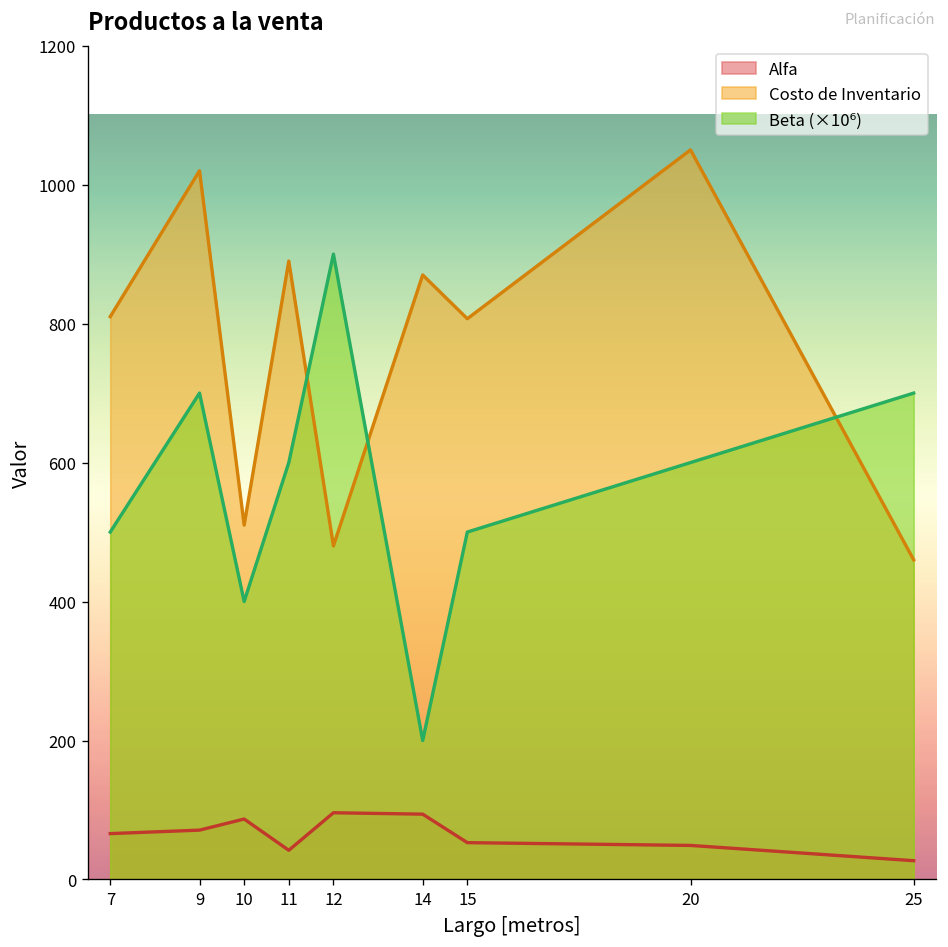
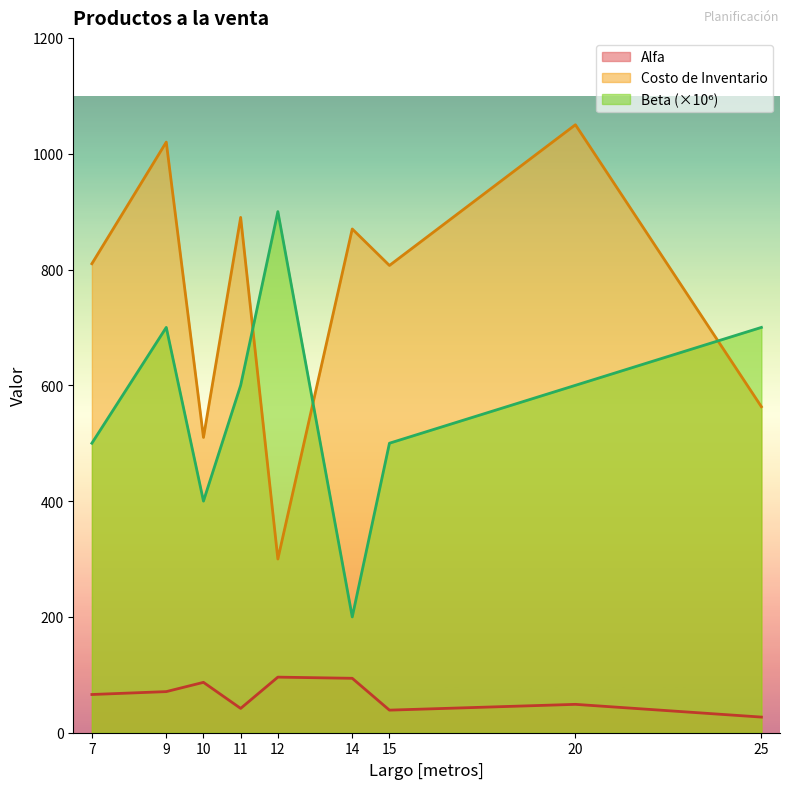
  {
    "Alfa": {
      "7": 70,
      "9": 70,
      "10": 90,
      "11": 40,
      "12": 100,
      "14": 90,
-     "15": 50,
+     "15": 40,
      "20": 50,
      "25": 30
    },
    "Costo de Inventario": {
      "7": 810,
      "9": 1020,
      "10": 510,
      "11": 890,
-     "12": 480,
+     "12": 300,
      "14": 870,
      "15": 810,
      "20": 1050,
-     "25": 460
+     "25": 560
    },
    "Beta (×10⁶)": {
      "7": 500,
      "9": 700,
      "10": 400,
      "11": 600,
      "12": 900,
      "14": 200,
      "15": 500,
      "20": 600,
      "25": 700
    }
  }
